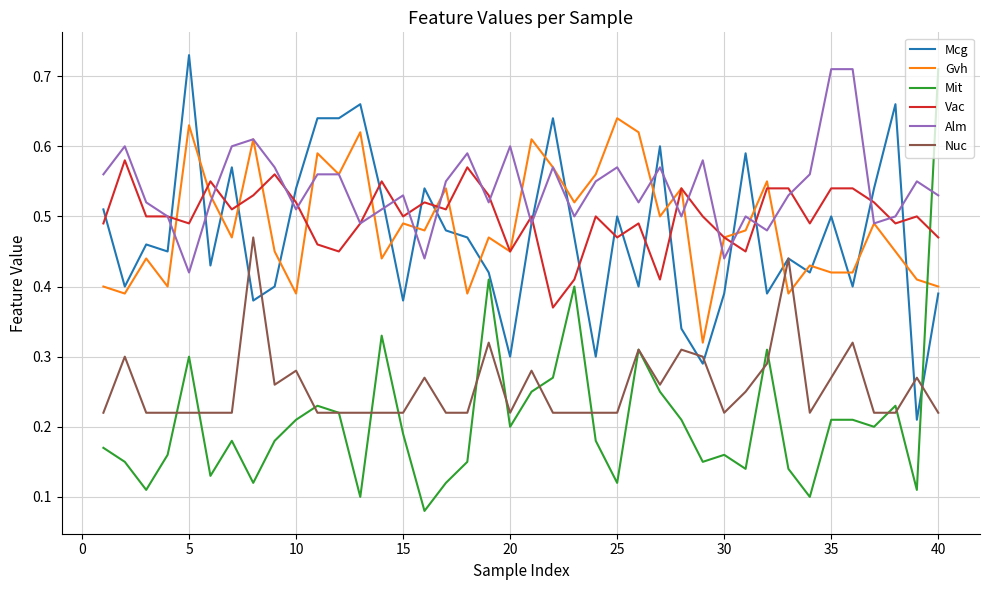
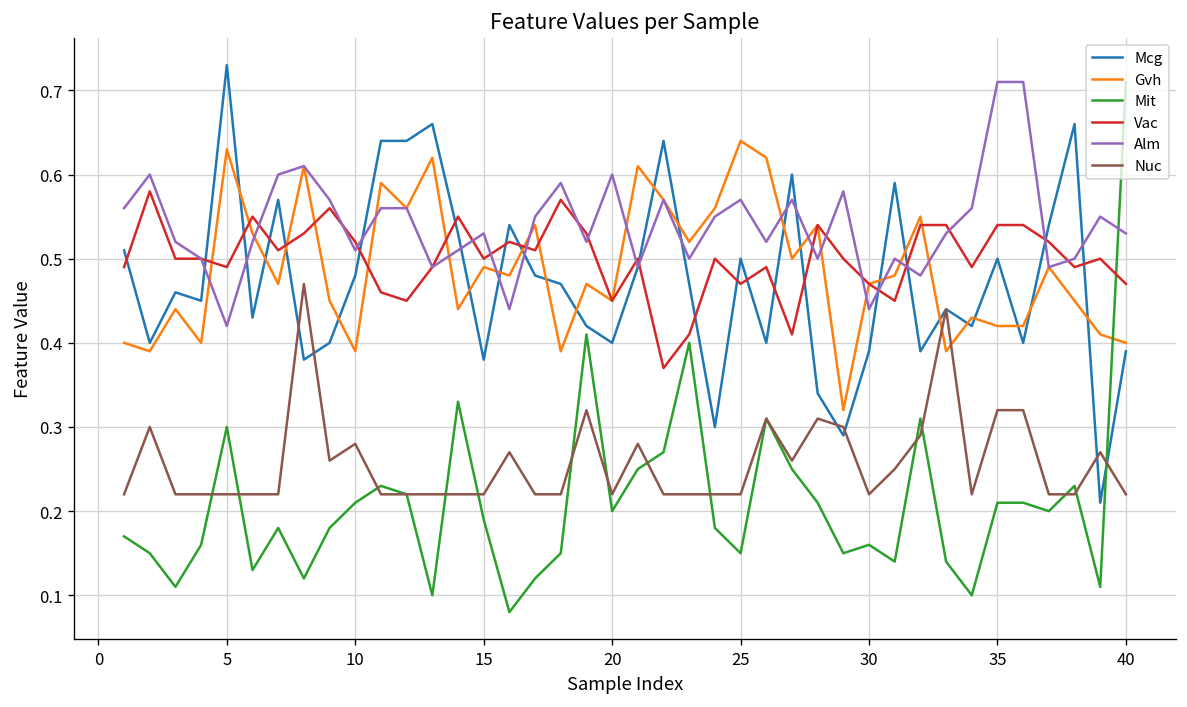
  {
    "Mcg": {
      "5": 0.73,
-     "10": 0.54,
+     "10": 0.48,
      "15": 0.38,
-     "20": 0.3,
+     "20": 0.4,
      "25": 0.50,
      "30": 0.39,
      "35": 0.50,
      "40": 0.39
    },
    "Gvh": {
      "5": 0.63,
      "10": 0.39,
      "15": 0.49,
      "25": 0.64,
      "35": 0.42,
      "40": 0.40
    },
    "Mit": {
      "5": 0.30,
      "10": 0.21,
      "15": 0.19,
      "20": 0.20,
-     "25": 0.12,
+     "25": 0.15,
      "30": 0.16,
      "35": 0.21
    },
    "Vac": {
      "5": 0.49,
      "10": 0.52,
      "15": 0.50,
      "25": 0.47,
      "35": 0.54,
      "40": 0.47
    },
    "Alm": {
      "5": 0.42,
      "10": 0.51,
      "15": 0.53,
      "20": 0.60,
      "25": 0.57,
      "30": 0.44,
      "35": 0.71,
      "40": 0.53
    },
    "Nuc": {
      "5": 0.22,
      "10": 0.28,
      "15": 0.22,
      "20": 0.22,
      "25": 0.22,
      "30": 0.22,
-     "35": 0.27,
+     "35": 0.32,
      "40": 0.22
    }
  }
